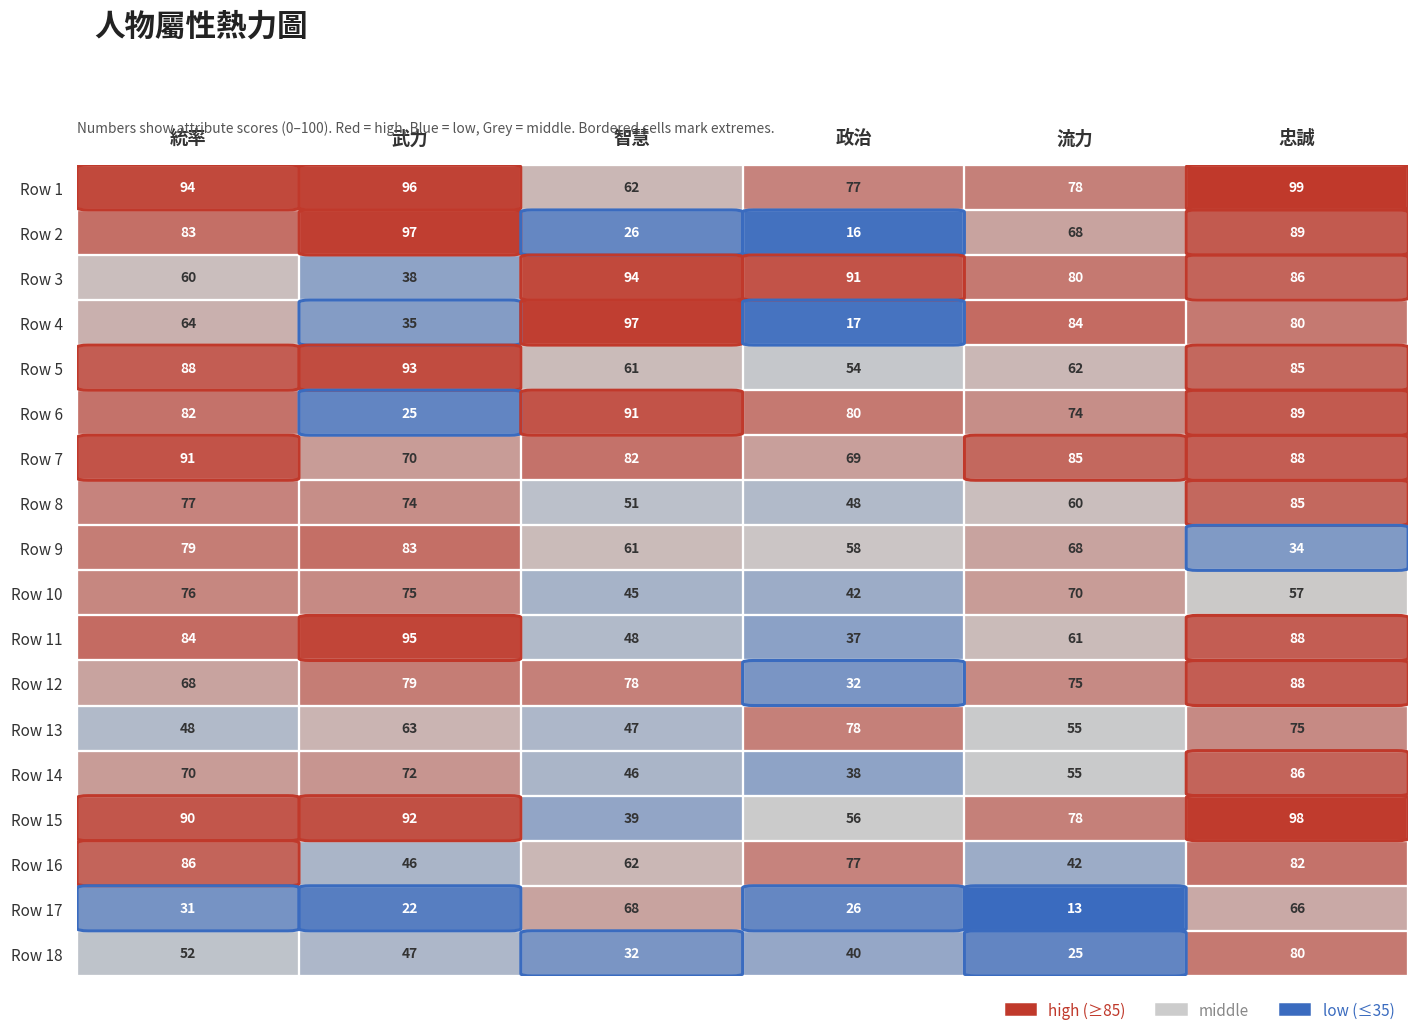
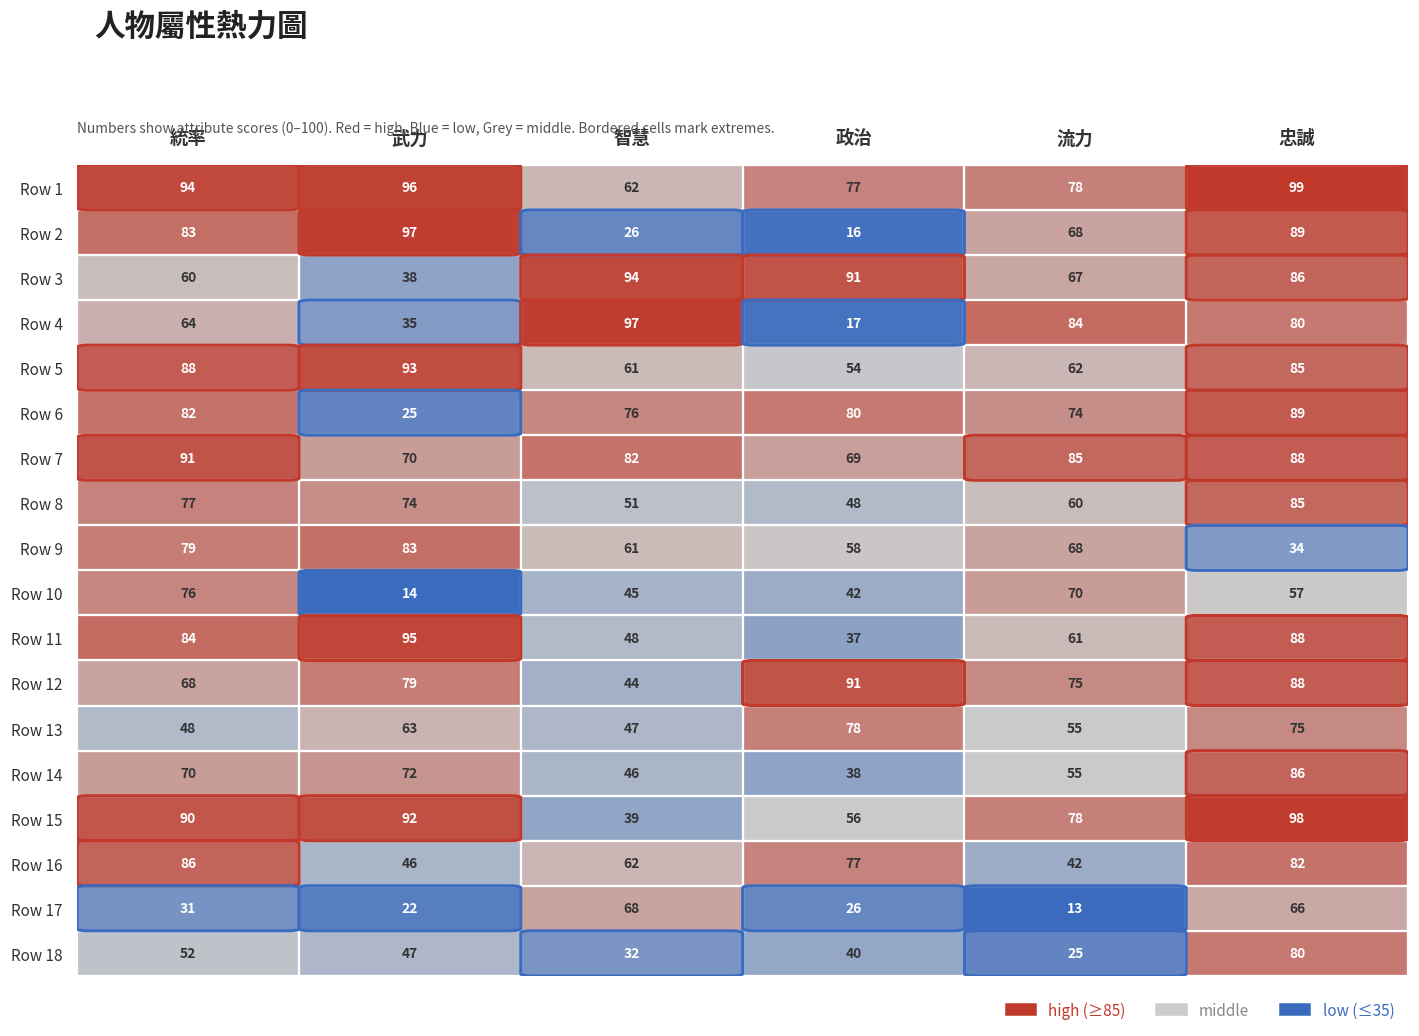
  {
    "Row 1": {
      "統率": 94,
      "武力": 96,
      "智慧": 62,
      "政治": 77,
      "流力": 78,
      "忠誠": 99
    },
    "Row 2": {
      "統率": 83,
      "武力": 97,
      "智慧": 26,
      "政治": 16,
      "流力": 68,
      "忠誠": 89
    },
    "Row 3": {
      "統率": 60,
      "武力": 38,
      "智慧": 94,
      "政治": 91,
-     "流力": 80,
+     "流力": 67,
      "忠誠": 86
    },
    "Row 4": {
      "統率": 64,
      "武力": 35,
      "智慧": 97,
      "政治": 17,
      "流力": 84,
      "忠誠": 80
    },
    "Row 5": {
      "統率": 88,
      "武力": 93,
      "智慧": 61,
      "政治": 54,
      "流力": 62,
      "忠誠": 85
    },
    "Row 6": {
      "統率": 82,
      "武力": 25,
-     "智慧": 91,
+     "智慧": 76,
      "政治": 80,
      "流力": 74,
      "忠誠": 89
    },
    "Row 7": {
      "統率": 91,
      "武力": 70,
      "智慧": 82,
      "政治": 69,
      "流力": 85,
      "忠誠": 88
    },
    "Row 8": {
      "統率": 77,
      "武力": 74,
      "智慧": 51,
      "政治": 48,
      "流力": 60,
      "忠誠": 85
    },
    "Row 9": {
      "統率": 79,
      "武力": 83,
      "智慧": 61,
      "政治": 58,
      "流力": 68,
      "忠誠": 34
    },
    "Row 10": {
      "統率": 76,
-     "武力": 75,
+     "武力": 14,
      "智慧": 45,
      "政治": 42,
      "流力": 70,
      "忠誠": 57
    },
    "Row 11": {
      "統率": 84,
      "武力": 95,
      "智慧": 48,
      "政治": 37,
      "流力": 61,
      "忠誠": 88
    },
    "Row 12": {
      "統率": 68,
      "武力": 79,
-     "智慧": 78,
-     "政治": 32,
+     "智慧": 44,
+     "政治": 91,
      "流力": 75,
      "忠誠": 88
    },
    "Row 13": {
      "統率": 48,
      "武力": 63,
      "智慧": 47,
      "政治": 78,
      "流力": 55,
      "忠誠": 75
    },
    "Row 14": {
      "統率": 70,
      "武力": 72,
      "智慧": 46,
      "政治": 38,
      "流力": 55,
      "忠誠": 86
    },
    "Row 15": {
      "統率": 90,
      "武力": 92,
      "智慧": 39,
      "政治": 56,
      "流力": 78,
      "忠誠": 98
    },
    "Row 16": {
      "統率": 86,
      "武力": 46,
      "智慧": 62,
      "政治": 77,
      "流力": 42,
      "忠誠": 82
    },
    "Row 17": {
      "統率": 31,
      "武力": 22,
      "智慧": 68,
      "政治": 26,
      "流力": 13,
      "忠誠": 66
    },
    "Row 18": {
      "統率": 52,
      "武力": 47,
      "智慧": 32,
      "政治": 40,
      "流力": 25,
      "忠誠": 80
    }
  }
